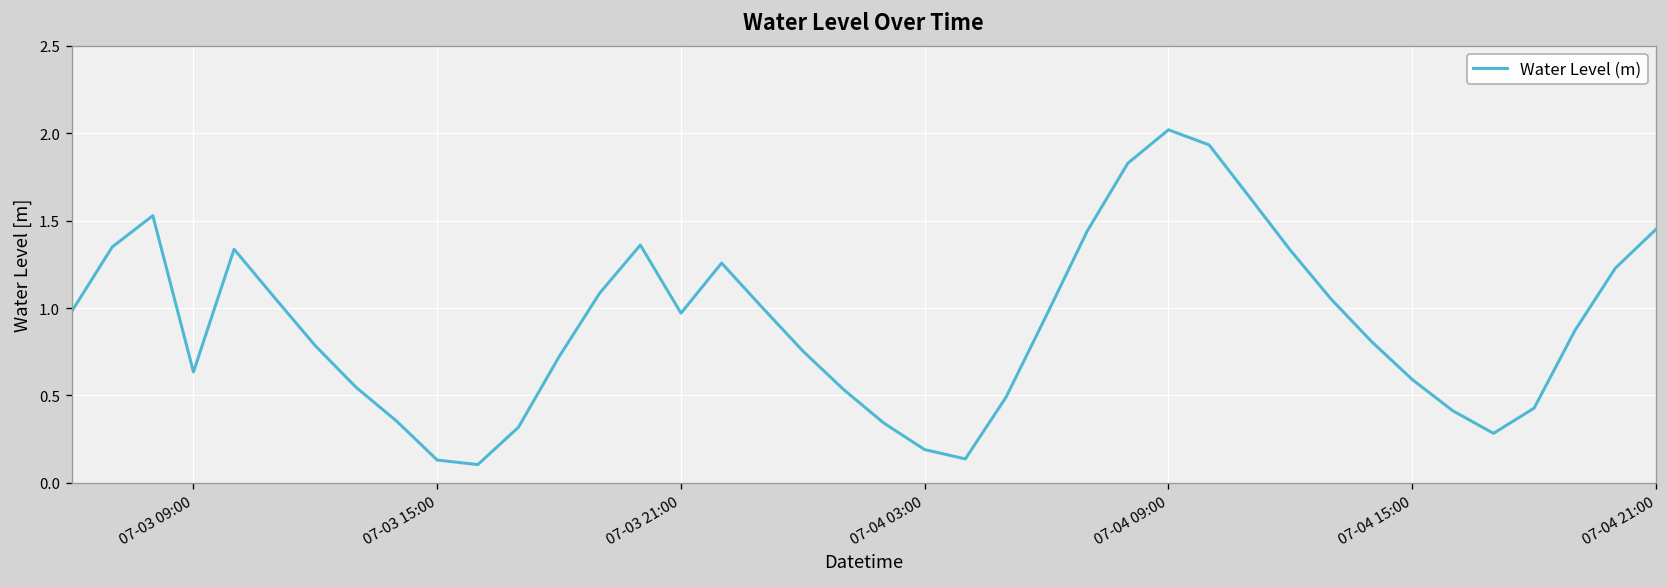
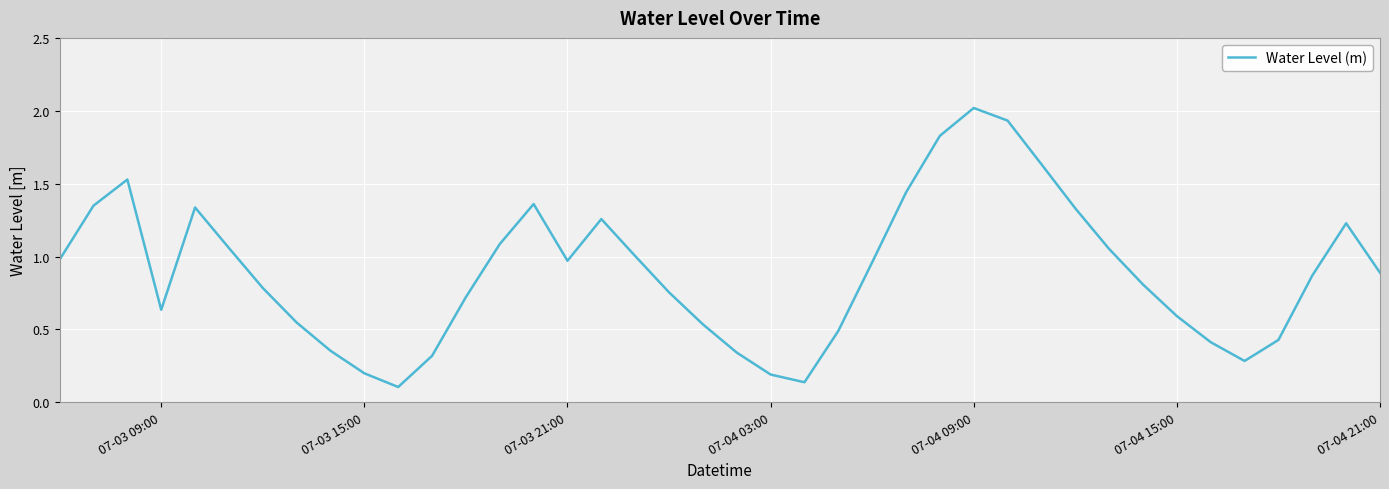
  {
    "07-03 09:00": 0.63,
-   "07-03 15:00": 0.13,
+   "07-03 15:00": 0.20,
    "07-03 21:00": 0.97,
    "07-04 03:00": 0.19,
    "07-04 09:00": 2.02,
    "07-04 15:00": 0.59,
-   "07-04 21:00": 1.45
+   "07-04 21:00": 0.89
  }
